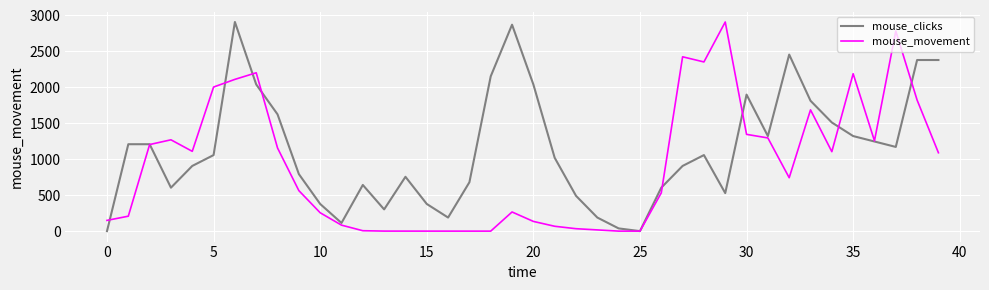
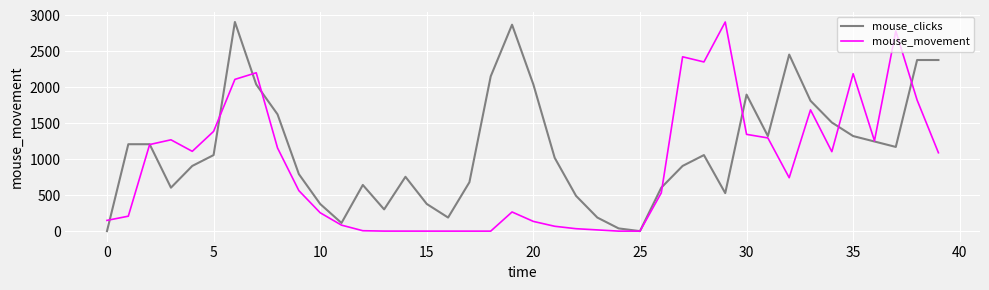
  {
    "mouse_clicks": {
      "0": 0,
      "5": 1100,
      "10": 400,
      "15": 400,
      "20": 2000,
      "30": 1900,
      "35": 1300
    },
    "mouse_movement": {
      "0": 100,
-     "5": 2000,
+     "5": 1400,
      "10": 300,
      "15": 0,
      "20": 100,
      "30": 1300,
      "35": 2200
    }
  }
